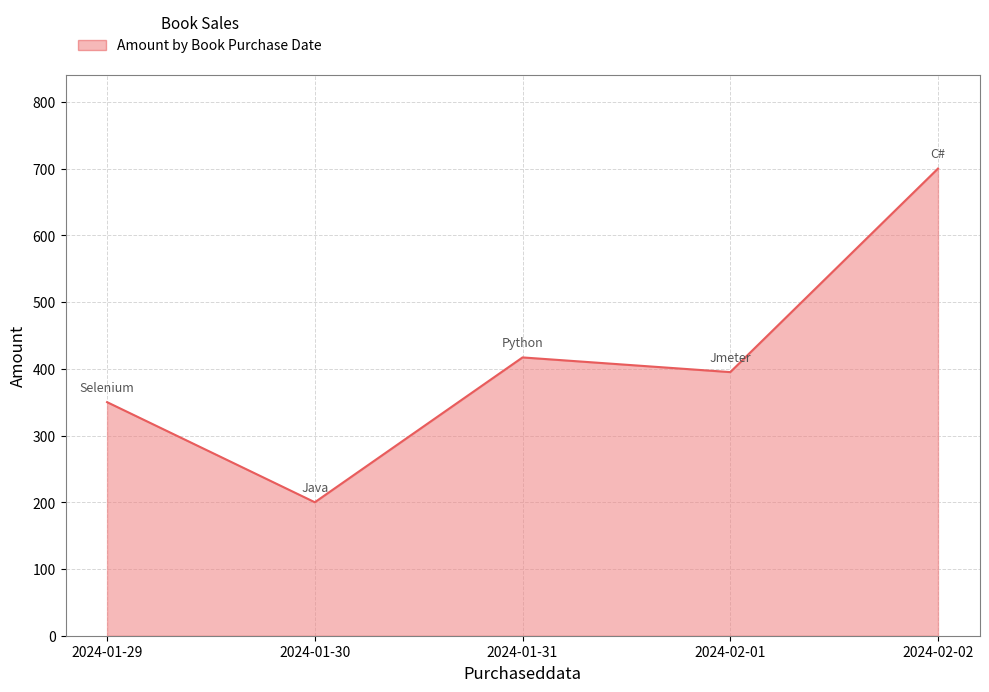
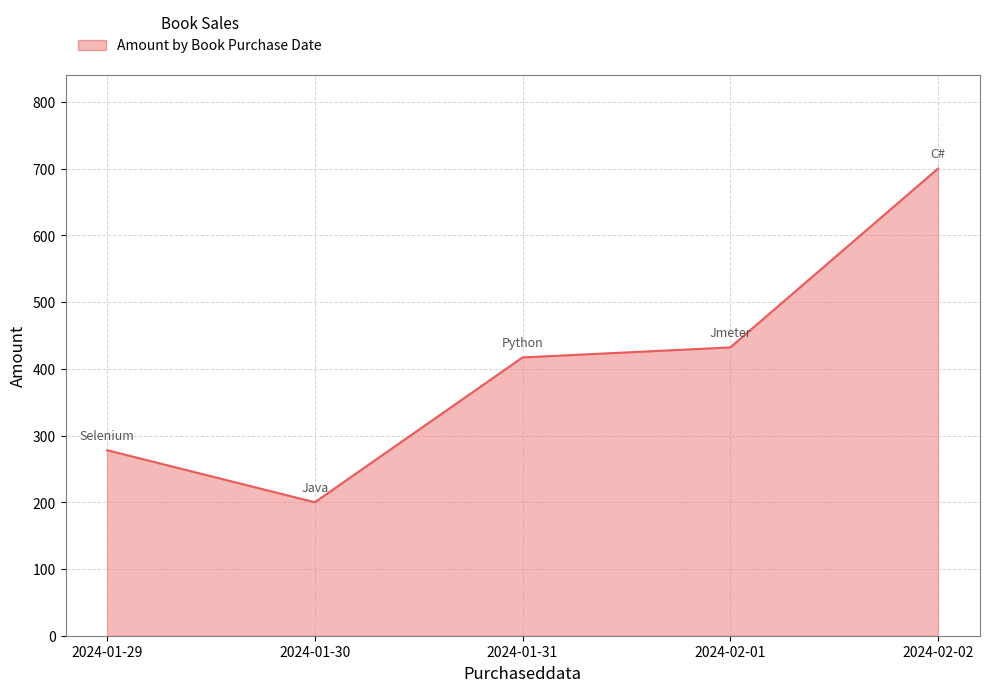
  {
-   "2024-01-29": 350,
+   "2024-01-29": 280,
    "2024-01-30": 200,
    "2024-01-31": 420,
-   "2024-02-01": 400,
+   "2024-02-01": 430,
    "2024-02-02": 700
  }
